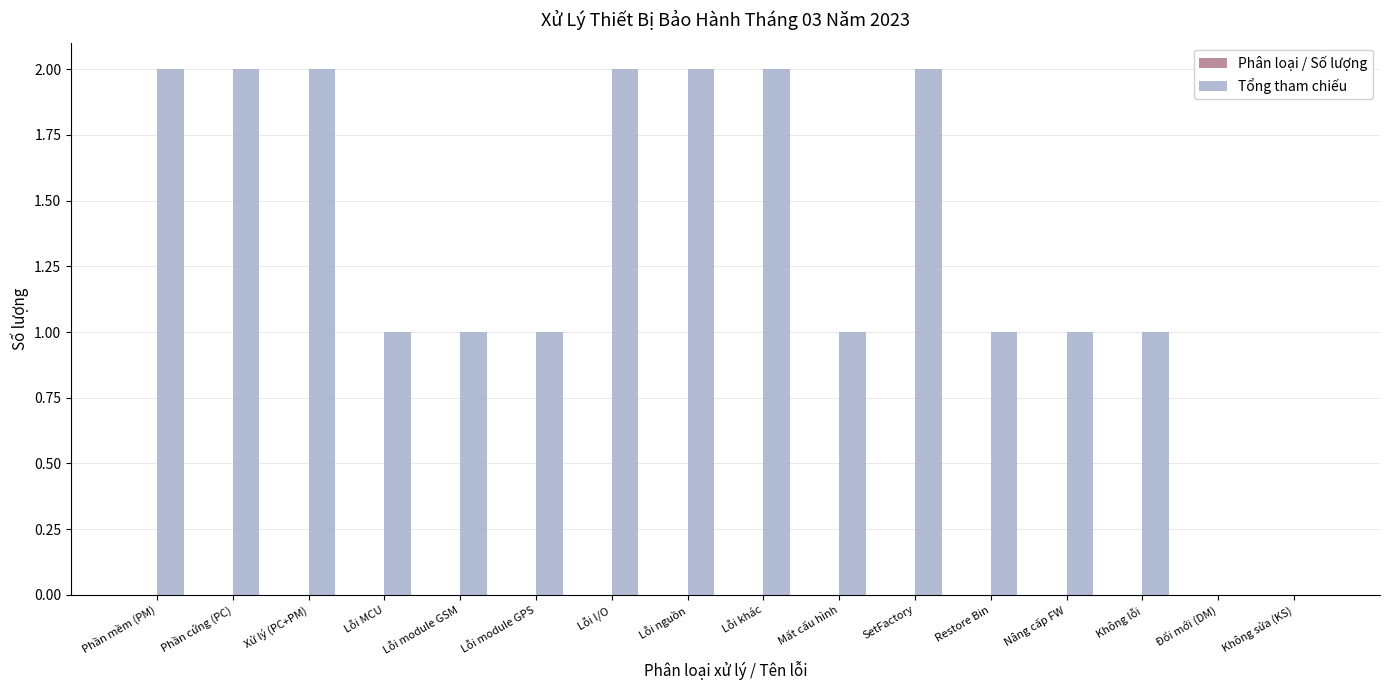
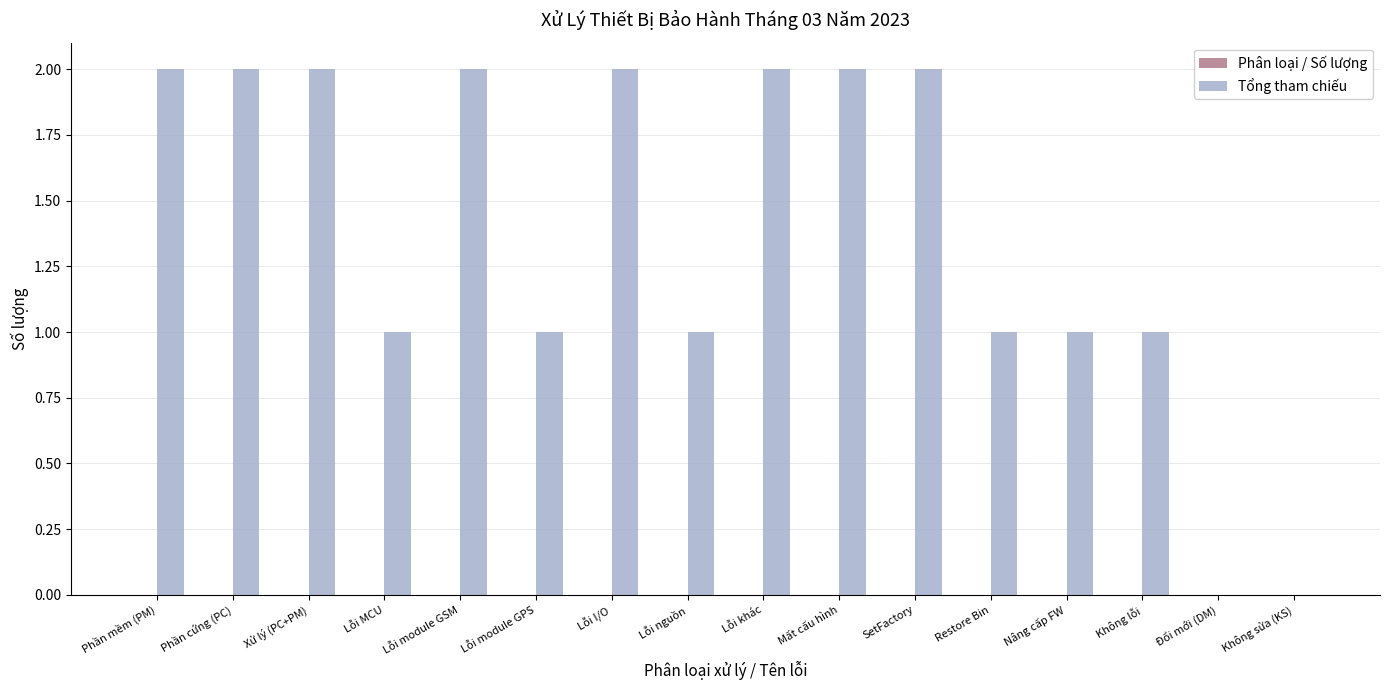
  {
    "Phân loại / Số lượng": {
      "Phần mềm (PM)": 0,
      "Phần cứng (PC)": 0,
      "Xử lý (PC+PM)": 0,
      "Lỗi MCU": 0,
      "Lỗi module GSM": 0,
      "Lỗi module GPS": 0,
      "Lỗi I/O": 0,
      "Lỗi nguồn": 0,
      "Lỗi khác": 0,
      "Mất cấu hình": 0,
      "SetFactory": 0,
      "Restore Bin": 0,
      "Nâng cấp FW": 0,
      "Không lỗi": 0,
      "Đổi mới (DM)": 0,
      "Không sửa (KS)": 0
    },
    "Tổng tham chiếu": {
      "Phần mềm (PM)": 2,
      "Phần cứng (PC)": 2,
      "Xử lý (PC+PM)": 2,
      "Lỗi MCU": 1,
-     "Lỗi module GSM": 1,
+     "Lỗi module GSM": 2,
      "Lỗi module GPS": 1,
      "Lỗi I/O": 2,
-     "Lỗi nguồn": 2,
+     "Lỗi nguồn": 1,
      "Lỗi khác": 2,
-     "Mất cấu hình": 1,
+     "Mất cấu hình": 2,
      "SetFactory": 2,
      "Restore Bin": 1,
      "Nâng cấp FW": 1,
      "Không lỗi": 1,
      "Đổi mới (DM)": 0,
      "Không sửa (KS)": 0
    }
  }
